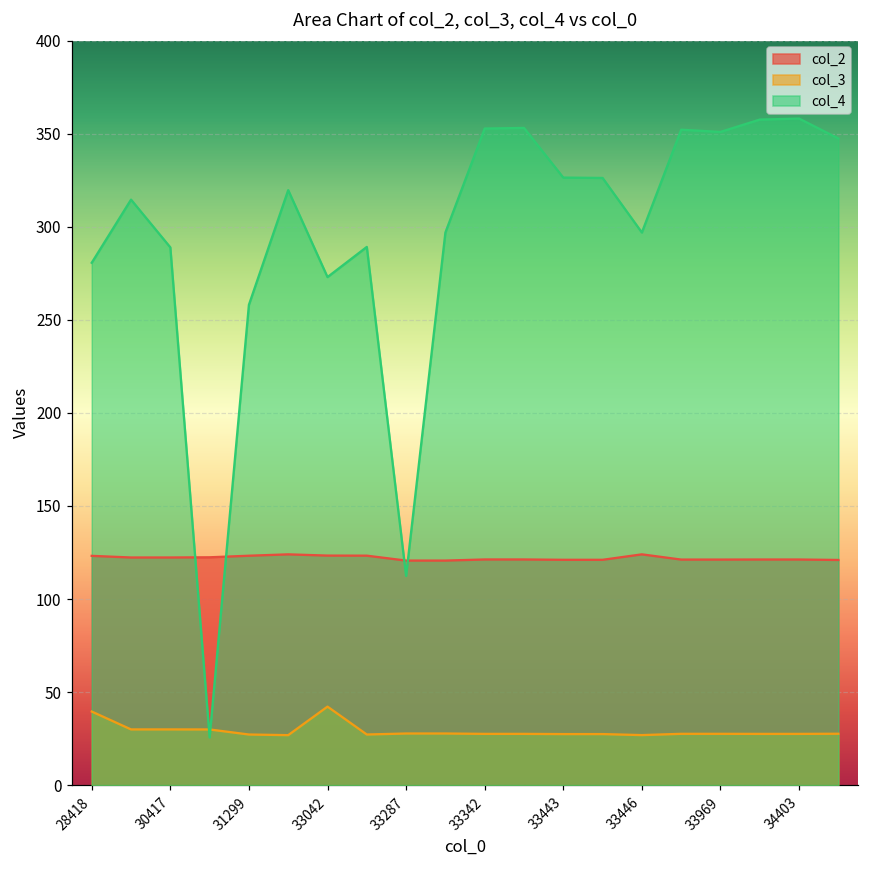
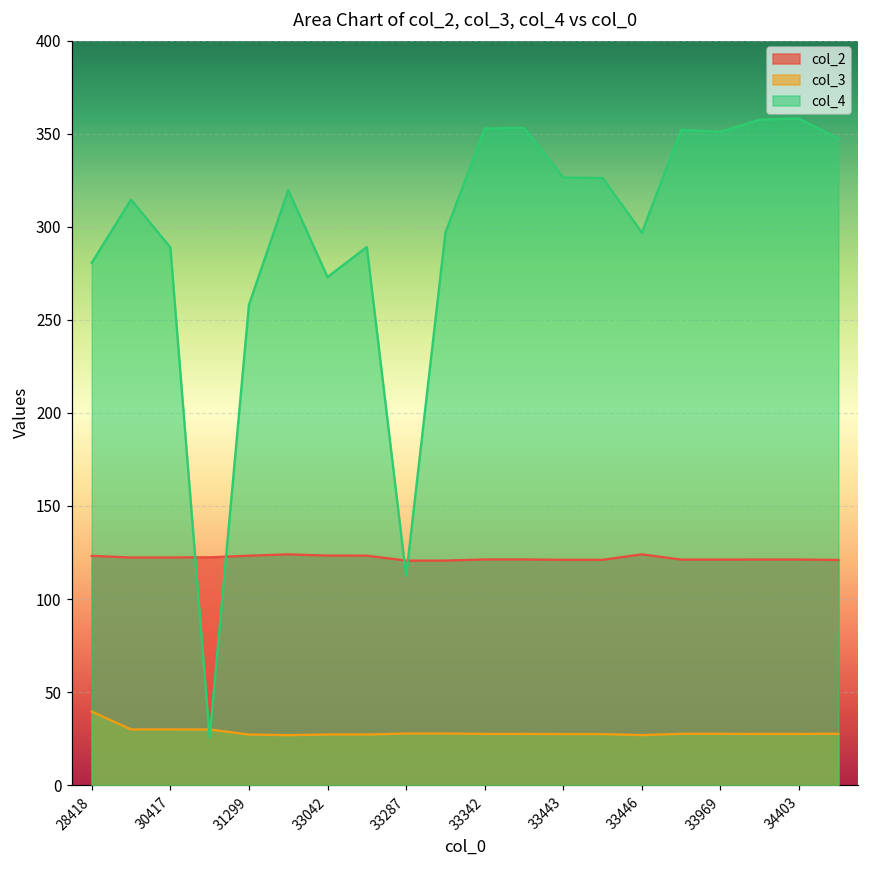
  {
    "col_2": {
      "28418": 123,
      "30417": 122,
      "31299": 123,
      "33042": 123,
      "33287": 121,
      "33342": 121,
      "33443": 121,
      "33446": 124,
      "33969": 121,
      "34403": 121
    },
    "col_3": {
      "28418": 40,
      "30417": 30,
      "31299": 27,
-     "33042": 42,
+     "33042": 27,
      "33287": 28,
      "33342": 28,
      "33443": 27,
      "33446": 27,
      "33969": 28,
      "34403": 28
    },
    "col_4": {
      "28418": 281,
      "30417": 289,
      "31299": 258,
      "33042": 273,
      "33287": 112,
      "33342": 353,
      "33443": 326,
      "33446": 297,
      "33969": 351,
      "34403": 358
    }
  }
